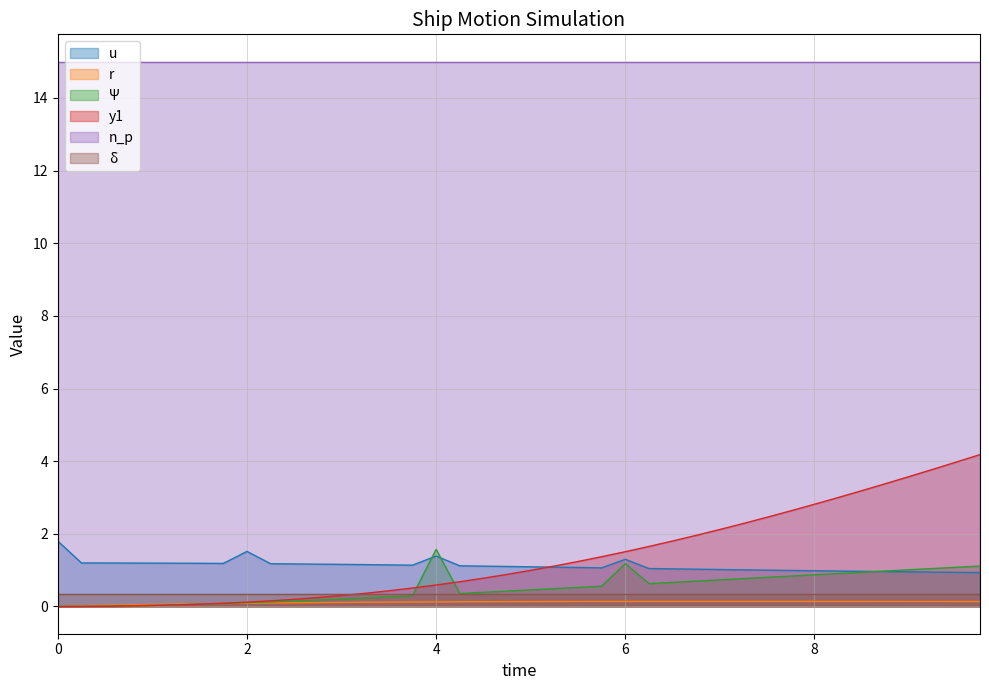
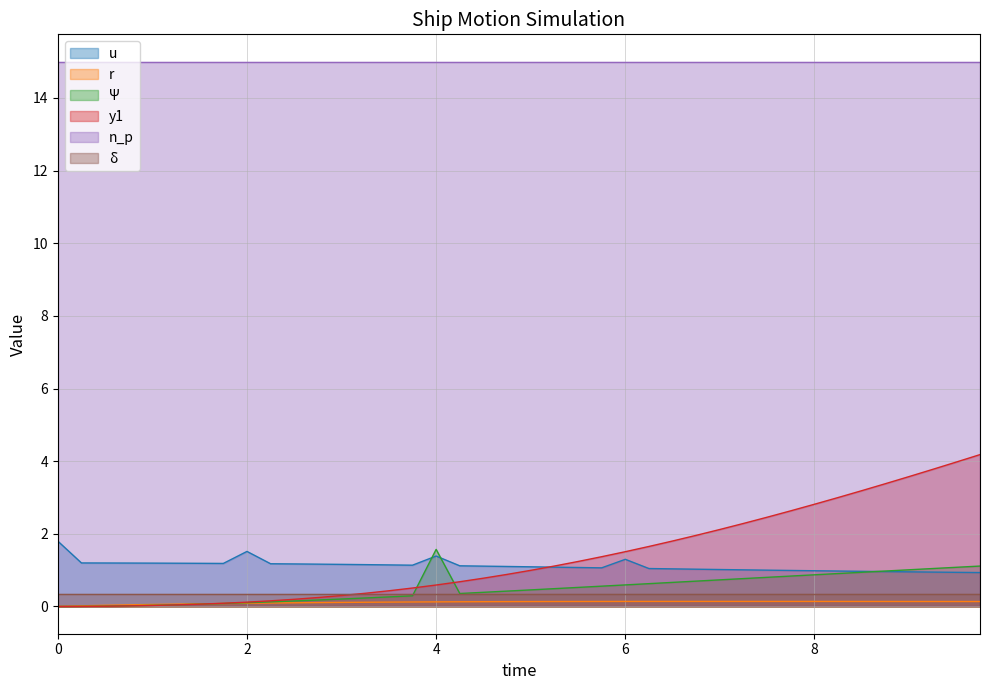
  {
    "u": {
      "0": 1.8,
      "2": 1.5,
      "4": 1.4,
      "6": 1.3,
      "8": 1.0
    },
    "Ψ": {
      "4": 1.6,
-     "6": 1.2,
+     "6": 0.6,
      "8": 0.9
    },
    "n_p": {
      "0": 15.0,
      "2": 15.0,
      "4": 15.0,
      "6": 15.0,
      "8": 15.0
    }
  }
